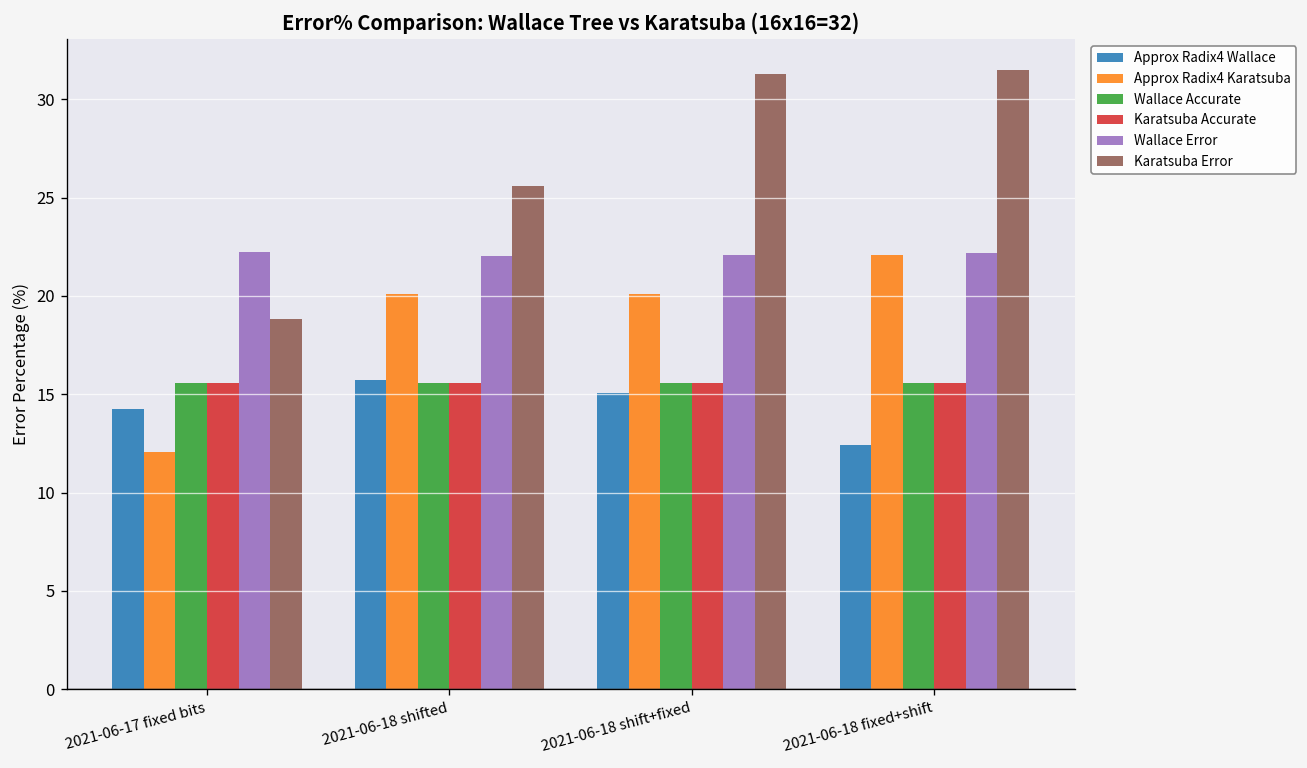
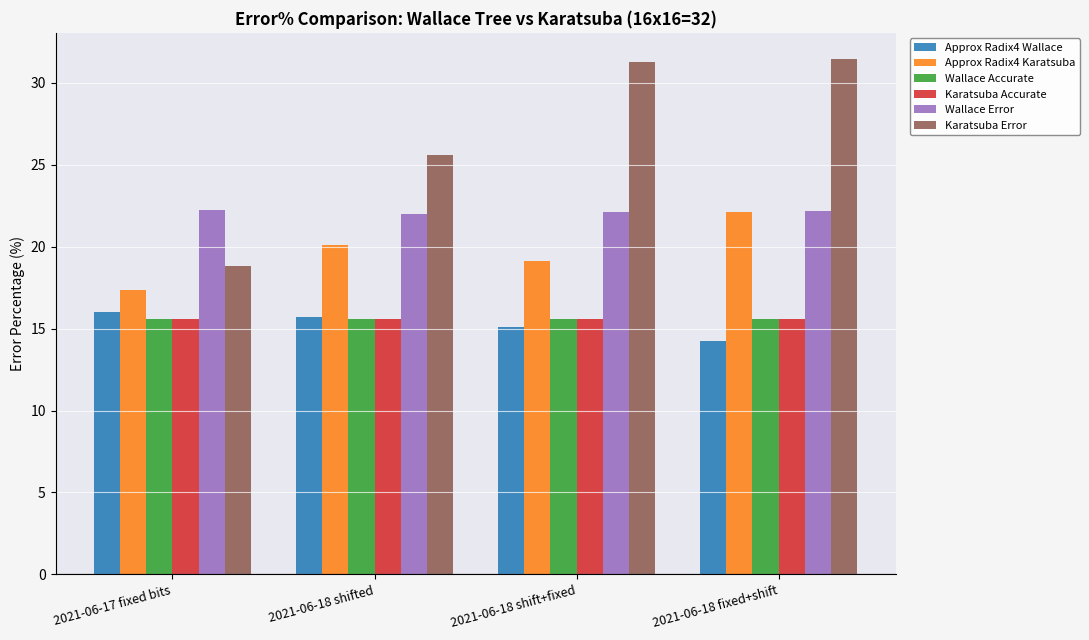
  {
    "Approx Radix4 Wallace": {
-     "2021-06-17 fixed bits": 14.3,
+     "2021-06-17 fixed bits": 16.0,
      "2021-06-18 shifted": 15.7,
      "2021-06-18 shift+fixed": 15.1,
-     "2021-06-18 fixed+shift": 12.4
+     "2021-06-18 fixed+shift": 14.2
    },
    "Approx Radix4 Karatsuba": {
-     "2021-06-17 fixed bits": 12.1,
+     "2021-06-17 fixed bits": 17.4,
      "2021-06-18 shifted": 20.1,
-     "2021-06-18 shift+fixed": 20.1,
+     "2021-06-18 shift+fixed": 19.1,
      "2021-06-18 fixed+shift": 22.1
    },
    "Wallace Accurate": {
      "2021-06-17 fixed bits": 15.6,
      "2021-06-18 shifted": 15.6,
      "2021-06-18 shift+fixed": 15.6,
      "2021-06-18 fixed+shift": 15.6
    },
    "Karatsuba Accurate": {
      "2021-06-17 fixed bits": 15.6,
      "2021-06-18 shifted": 15.6,
      "2021-06-18 shift+fixed": 15.6,
      "2021-06-18 fixed+shift": 15.6
    },
    "Wallace Error": {
      "2021-06-17 fixed bits": 22.2,
      "2021-06-18 shifted": 22.0,
      "2021-06-18 shift+fixed": 22.1,
      "2021-06-18 fixed+shift": 22.2
    },
    "Karatsuba Error": {
      "2021-06-17 fixed bits": 18.8,
      "2021-06-18 shifted": 25.6,
      "2021-06-18 shift+fixed": 31.3,
      "2021-06-18 fixed+shift": 31.5
    }
  }
